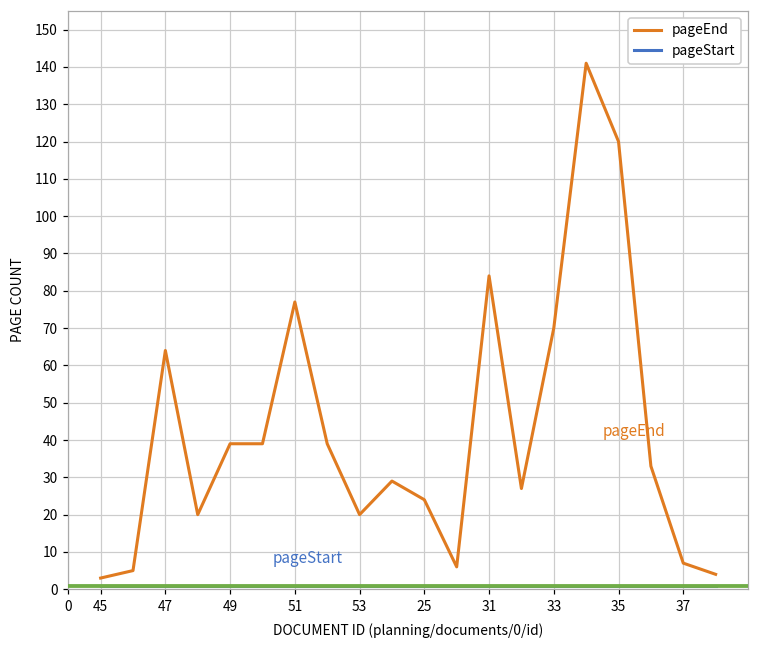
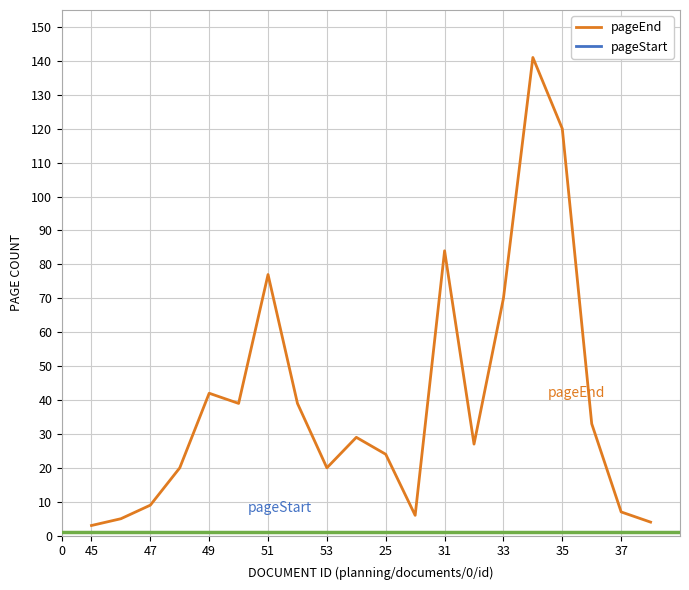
  {
    "pageEnd": {
      "45": 3,
-     "47": 64,
-     "49": 39,
+     "47": 9,
+     "49": 42,
      "51": 77,
      "53": 20,
      "25": 24,
      "31": 84,
      "33": 70,
      "35": 120,
      "37": 7
    },
    "pageStart": {
      "45": 1,
      "47": 1,
      "49": 1,
      "51": 1,
      "53": 1,
      "25": 1,
      "31": 1,
      "33": 1,
      "35": 1,
      "37": 1
    }
  }
